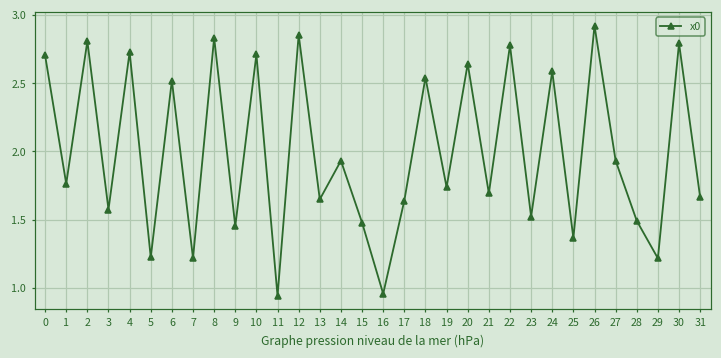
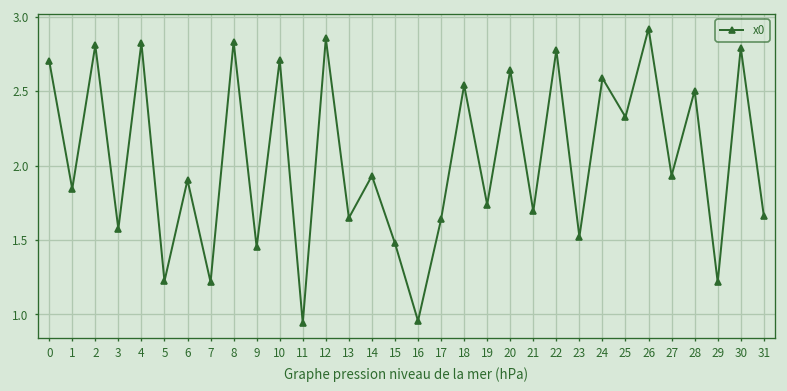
  {
    "0": 2.70,
-   "1": 1.76,
+   "1": 1.84,
    "2": 2.81,
    "3": 1.57,
-   "4": 2.73,
+   "4": 2.83,
    "5": 1.22,
-   "6": 2.52,
+   "6": 1.90,
    "7": 1.22,
    "8": 2.83,
    "9": 1.45,
    "10": 2.71,
    "11": 0.94,
    "12": 2.85,
    "13": 1.65,
    "14": 1.93,
    "15": 1.48,
    "16": 0.96,
    "17": 1.64,
    "18": 2.54,
    "19": 1.74,
    "20": 2.64,
    "21": 1.69,
    "22": 2.78,
    "23": 1.52,
    "24": 2.59,
-   "25": 1.36,
+   "25": 2.33,
    "26": 2.92,
    "27": 1.93,
-   "28": 1.49,
+   "28": 2.50,
    "29": 1.22,
    "30": 2.79,
    "31": 1.66
  }
